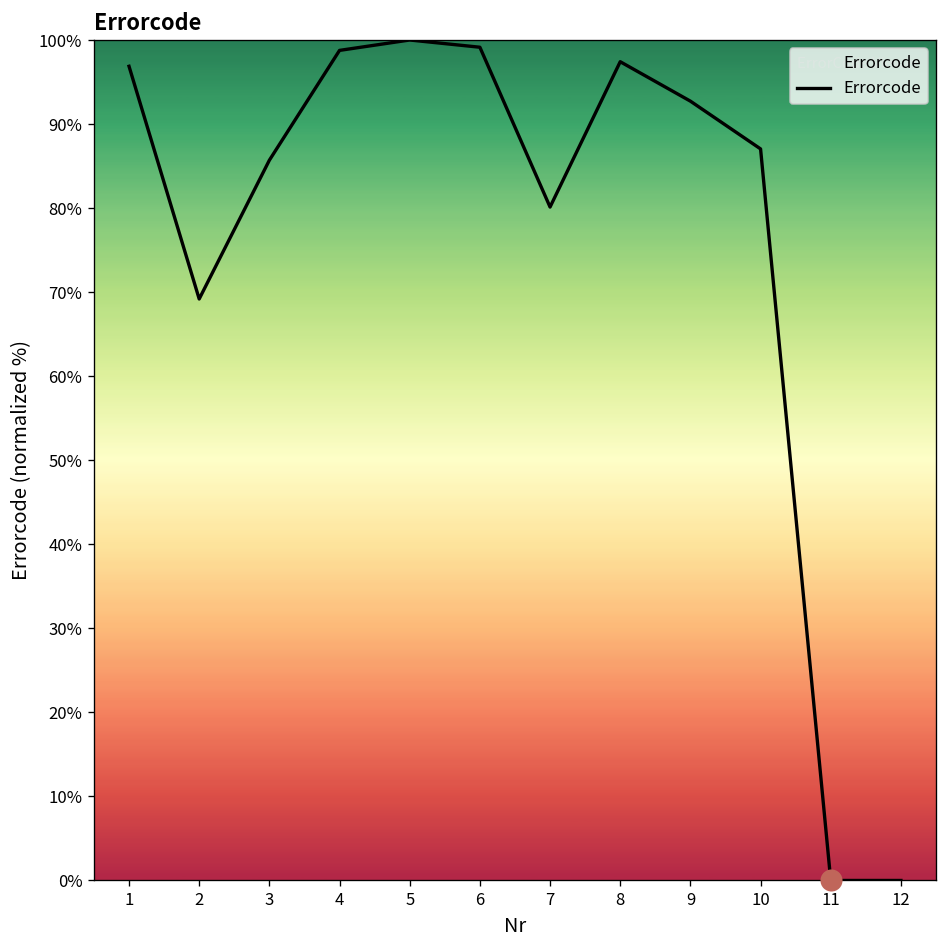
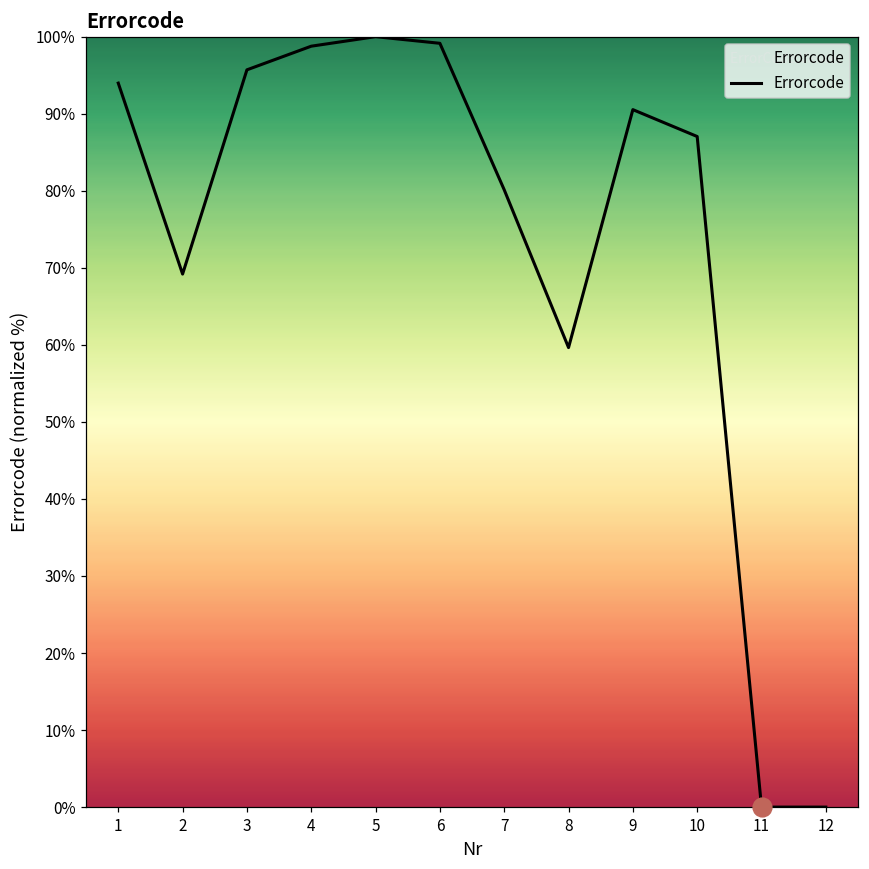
  {
    "Errorcode": {
-     "1": "97%",
+     "1": "94%",
      "2": "69%",
-     "3": "86%",
+     "3": "96%",
      "4": "99%",
      "5": "100%",
      "6": "99%",
      "7": "80%",
-     "8": "97%",
-     "9": "93%",
+     "8": "60%",
+     "9": "91%",
      "10": "87%",
      "12": "0%"
    }
  }
